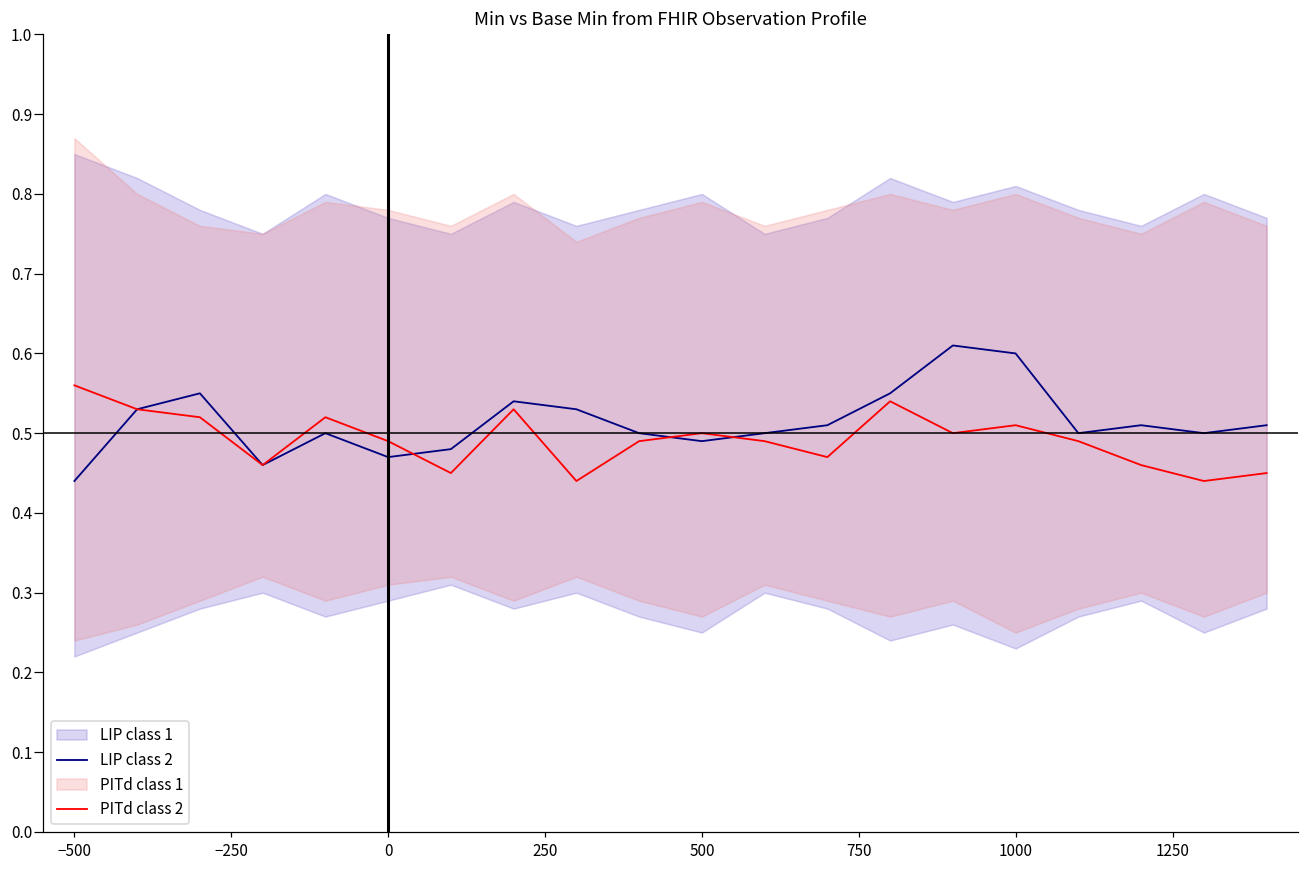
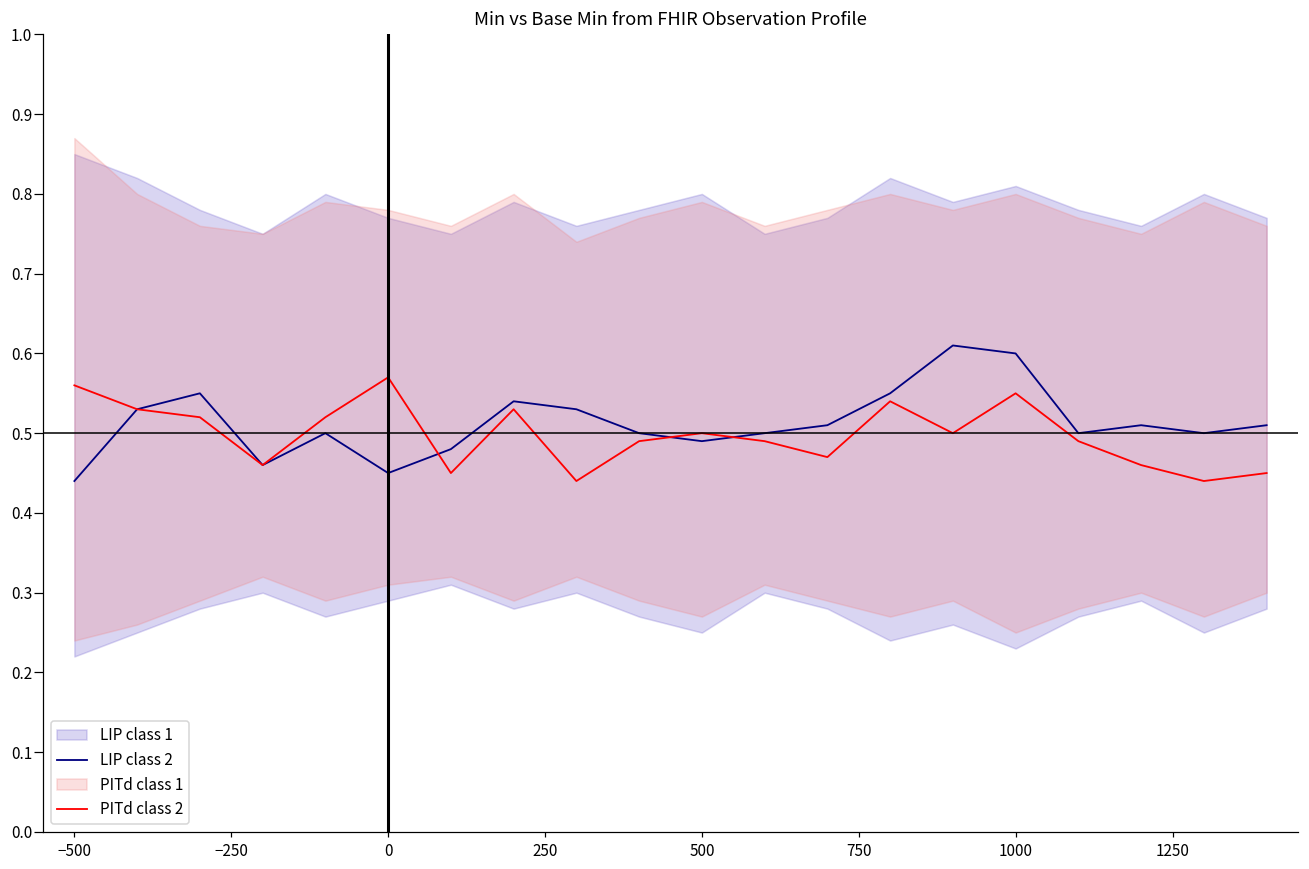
  {
    "LIP class 2": {
      "−500": 0.44,
-     "0": 0.47,
+     "0": 0.45,
      "500": 0.49,
      "1000": 0.60
    },
    "PITd class 2": {
      "−500": 0.56,
-     "0": 0.49,
+     "0": 0.57,
      "500": 0.50,
-     "1000": 0.51
+     "1000": 0.55
    }
  }
